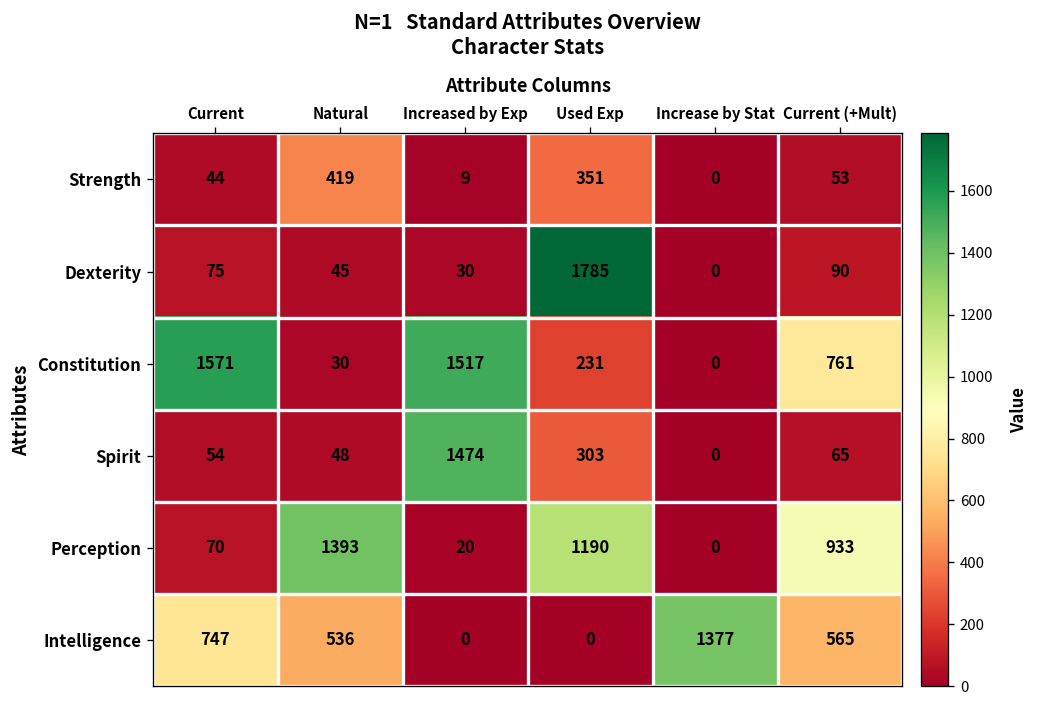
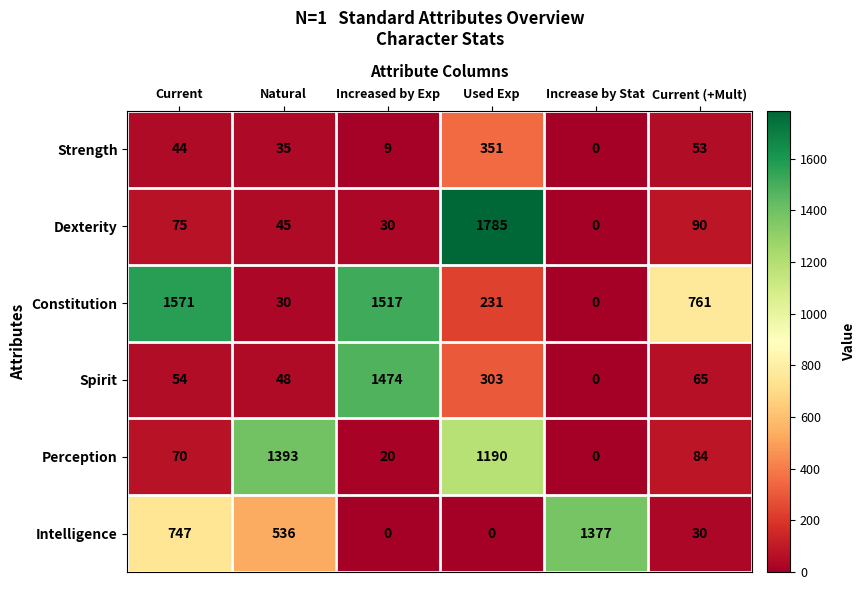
  {
    "Strength": {
      "Current": 44,
-     "Natural": 419,
+     "Natural": 35,
      "Increased by Exp": 9,
      "Used Exp": 351,
      "Increase by Stat": 0,
      "Current (+Mult)": 53
    },
    "Dexterity": {
      "Current": 75,
      "Natural": 45,
      "Increased by Exp": 30,
      "Used Exp": 1785,
      "Increase by Stat": 0,
      "Current (+Mult)": 90
    },
    "Constitution": {
      "Current": 1571,
      "Natural": 30,
      "Increased by Exp": 1517,
      "Used Exp": 231,
      "Increase by Stat": 0,
      "Current (+Mult)": 761
    },
    "Spirit": {
      "Current": 54,
      "Natural": 48,
      "Increased by Exp": 1474,
      "Used Exp": 303,
      "Increase by Stat": 0,
      "Current (+Mult)": 65
    },
    "Perception": {
      "Current": 70,
      "Natural": 1393,
      "Increased by Exp": 20,
      "Used Exp": 1190,
      "Increase by Stat": 0,
-     "Current (+Mult)": 933
+     "Current (+Mult)": 84
    },
    "Intelligence": {
      "Current": 747,
      "Natural": 536,
      "Increased by Exp": 0,
      "Used Exp": 0,
      "Increase by Stat": 1377,
-     "Current (+Mult)": 565
+     "Current (+Mult)": 30
    }
  }
